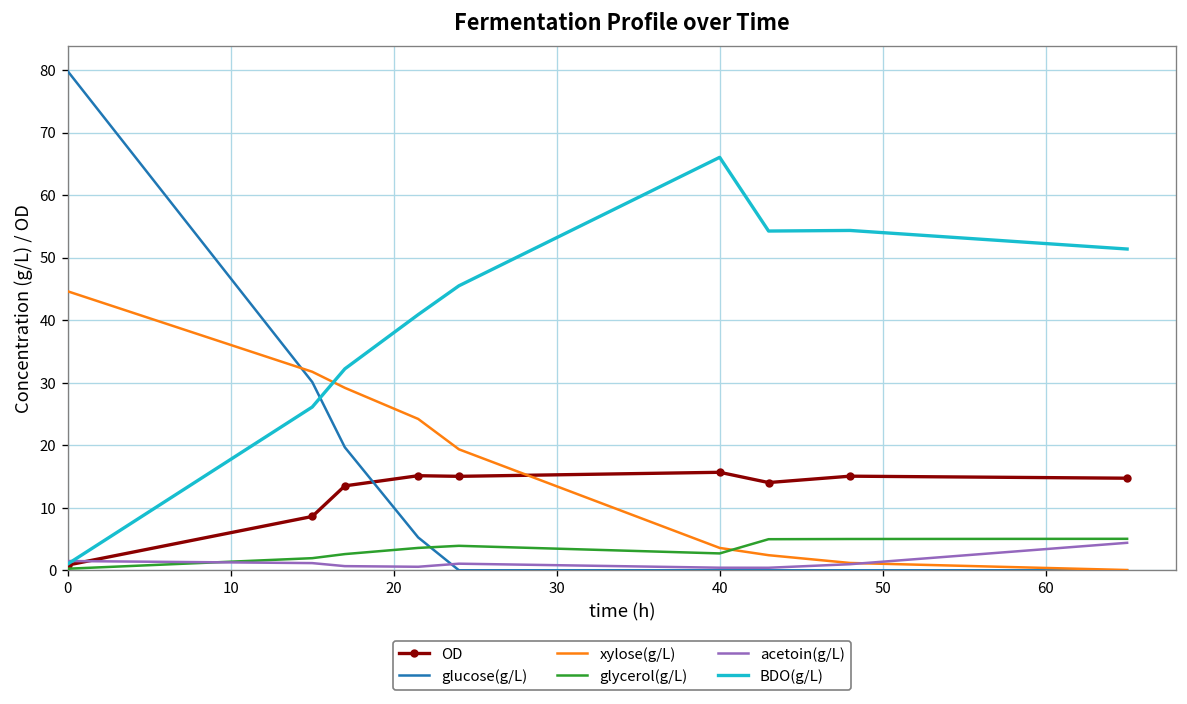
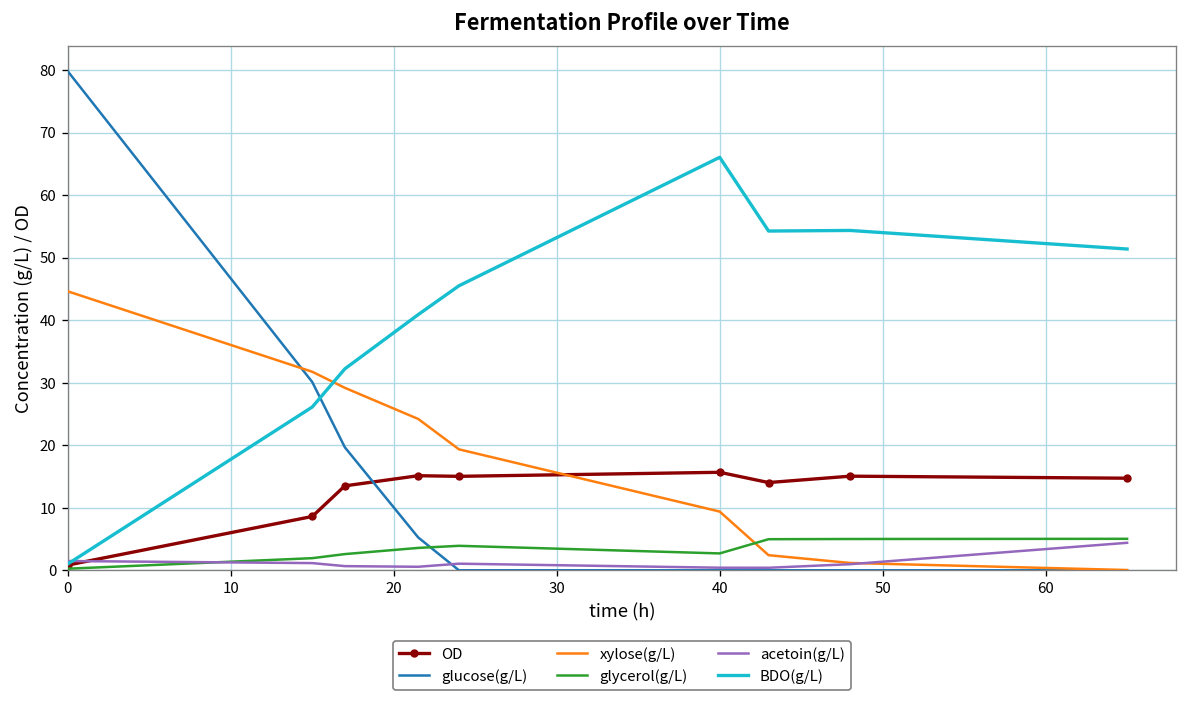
  {
    "OD": {
      "40": 16
    },
    "glucose(g/L)": {
      "0": 80
    },
    "xylose(g/L)": {
      "0": 45,
-     "40": 4
+     "40": 9
    },
    "glycerol(g/L)": {
      "0": 0,
      "40": 3
    },
    "BDO(g/L)": {
      "40": 66
    }
  }
